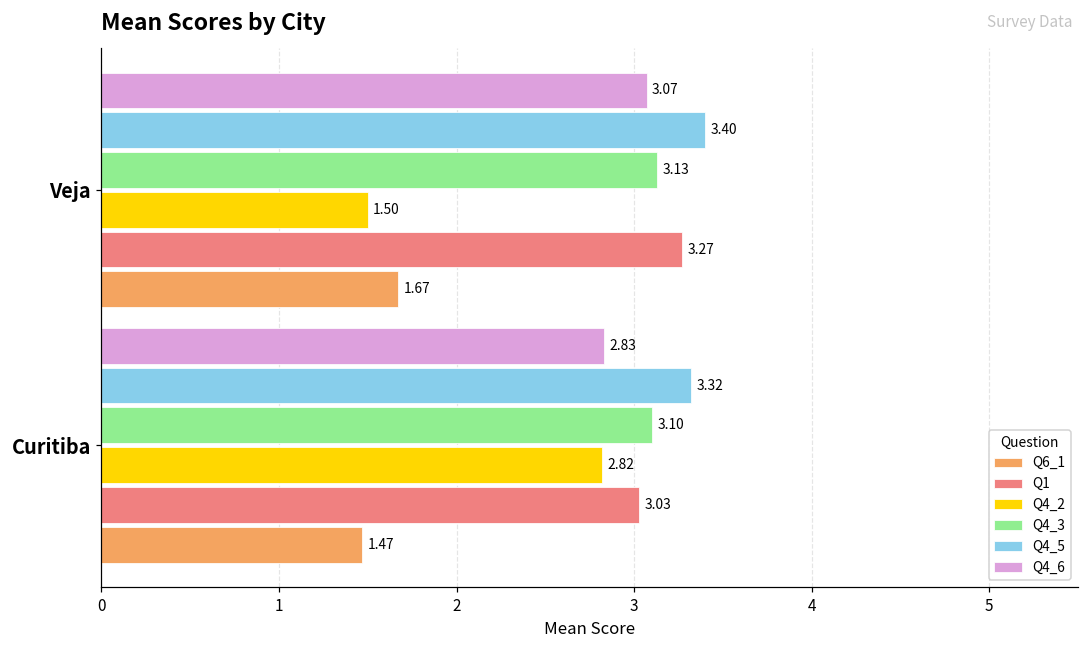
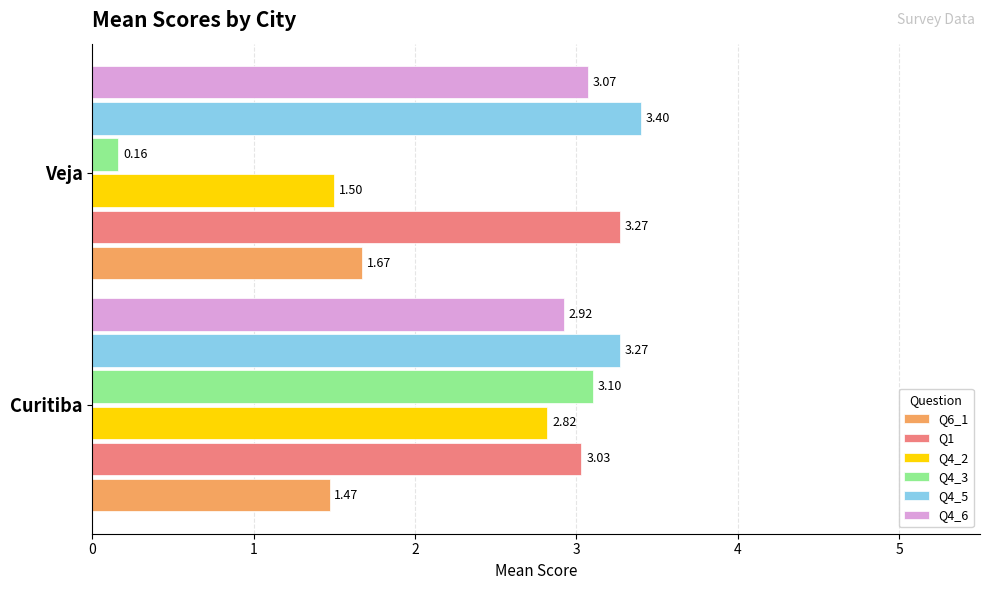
  {
    "Q4_2": {
      "Veja": 1.50,
      "Curitiba": 2.82
    },
    "Q4_3": {
-     "Veja": 3.13,
+     "Veja": 0.16,
      "Curitiba": 3.10
    },
    "Q4_5": {
      "Veja": 3.40,
-     "Curitiba": 3.32
+     "Curitiba": 3.27
    },
    "Q4_6": {
      "Veja": 3.07,
-     "Curitiba": 2.83
+     "Curitiba": 2.92
    }
  }
